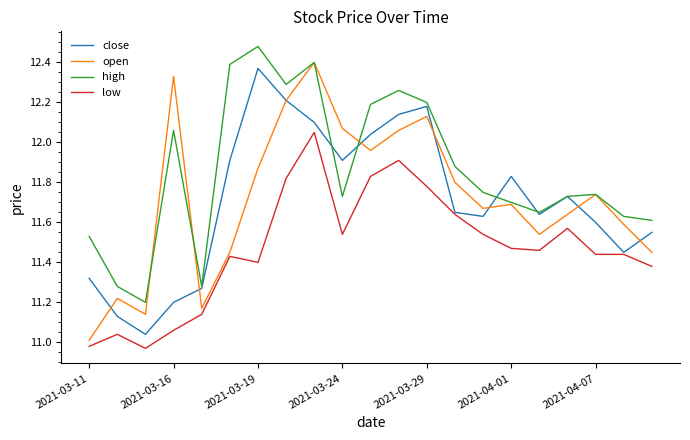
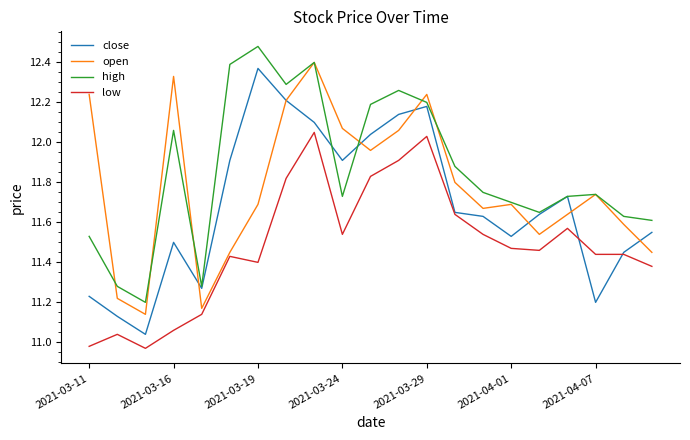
  {
    "close": {
-     "2021-03-11": 11.32,
-     "2021-03-16": 11.2,
+     "2021-03-11": 11.23,
+     "2021-03-16": 11.5,
      "2021-03-19": 12.37,
      "2021-03-24": 11.91,
      "2021-03-29": 12.18,
-     "2021-04-01": 11.83,
-     "2021-04-07": 11.6
+     "2021-04-01": 11.53,
+     "2021-04-07": 11.2
    },
    "open": {
-     "2021-03-11": 11.01,
+     "2021-03-11": 12.24,
      "2021-03-16": 12.33,
-     "2021-03-19": 11.87,
+     "2021-03-19": 11.69,
      "2021-03-24": 12.07,
-     "2021-03-29": 12.13
+     "2021-03-29": 12.24
    },
    "high": {
      "2021-03-11": 11.53,
      "2021-03-16": 12.06,
      "2021-03-19": 12.48,
      "2021-03-24": 11.73,
      "2021-03-29": 12.20
    },
    "low": {
      "2021-03-11": 10.98,
      "2021-03-16": 11.06,
      "2021-03-19": 11.40,
      "2021-03-24": 11.54,
-     "2021-03-29": 11.78,
+     "2021-03-29": 12.03,
      "2021-04-01": 11.47,
      "2021-04-07": 11.44
    }
  }
